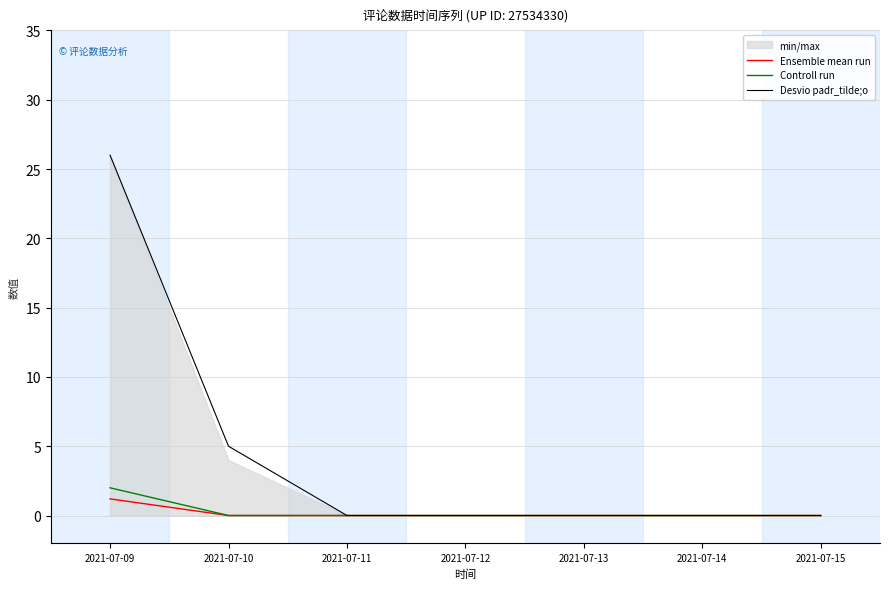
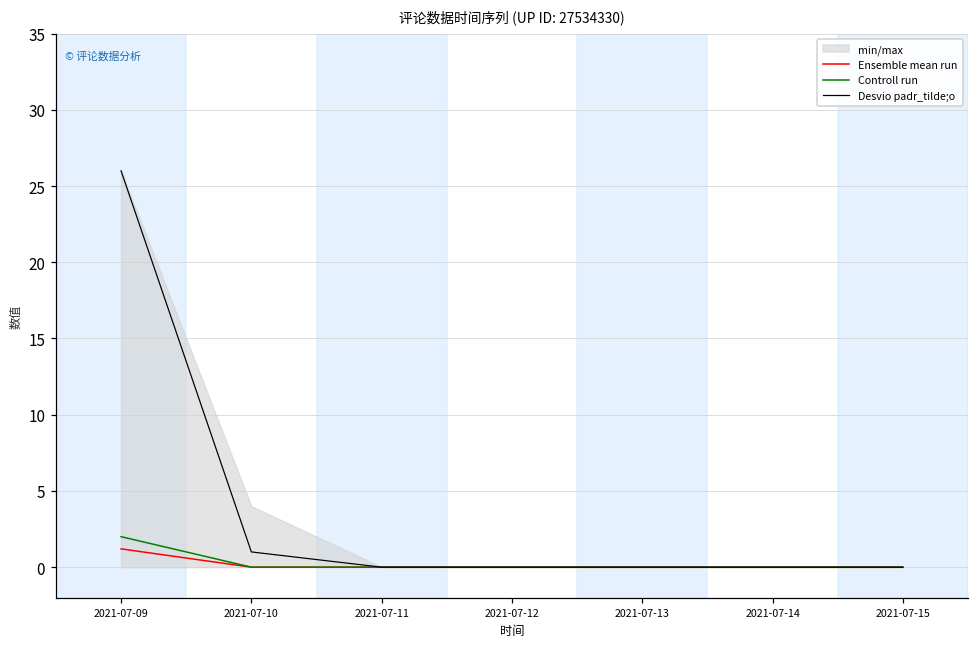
  {
    "Ensemble mean run": {
      "2021-07-09": 1.2
    },
    "min/max": {
      "2021-07-10": 4
    },
    "Controll run": {
      "2021-07-09": 2
    },
    "Desvio padr_tilde;o": {
-     "2021-07-10": 5
+     "2021-07-10": 1
    }
  }
